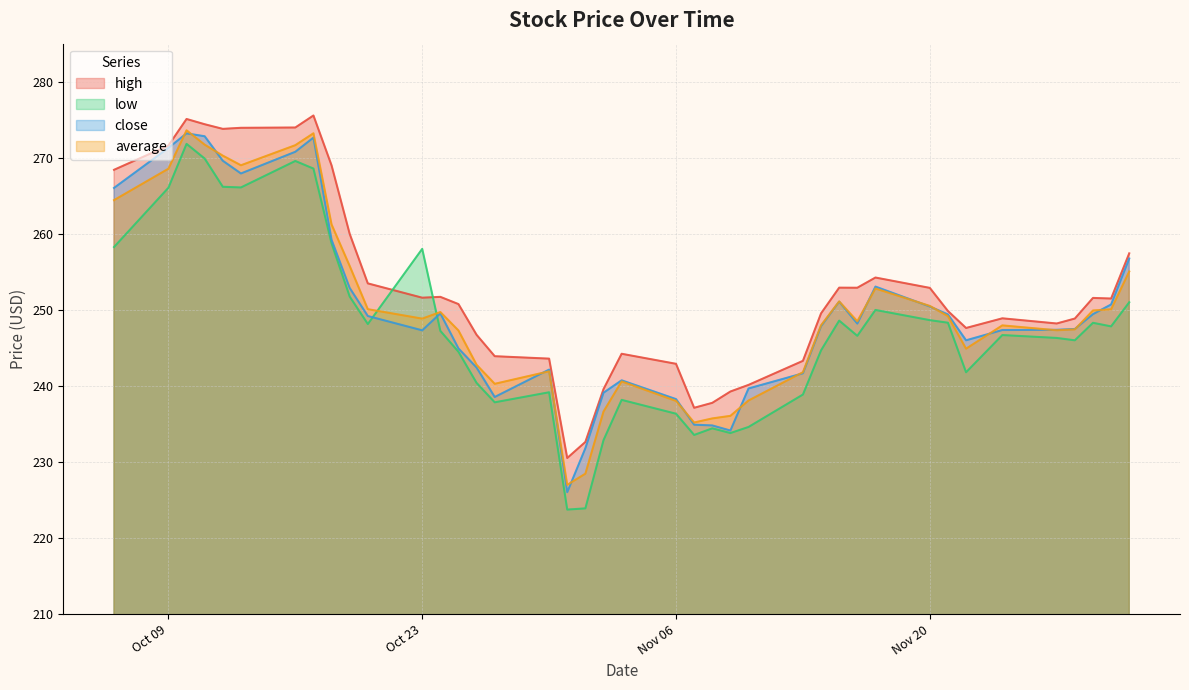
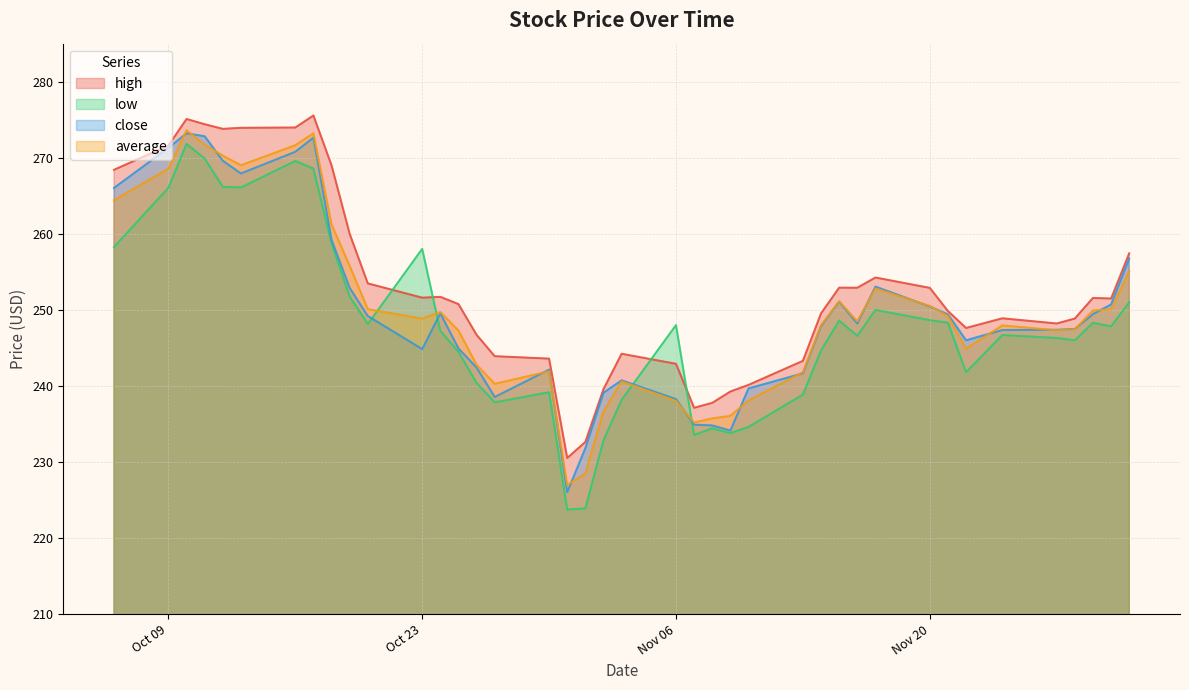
  {
    "low": {
      "Oct 09": 266,
      "Oct 23": 258,
-     "Nov 06": 236,
+     "Nov 06": 248,
      "Nov 20": 249
    },
    "close": {
-     "Oct 23": 247
+     "Oct 23": 245
    }
  }
